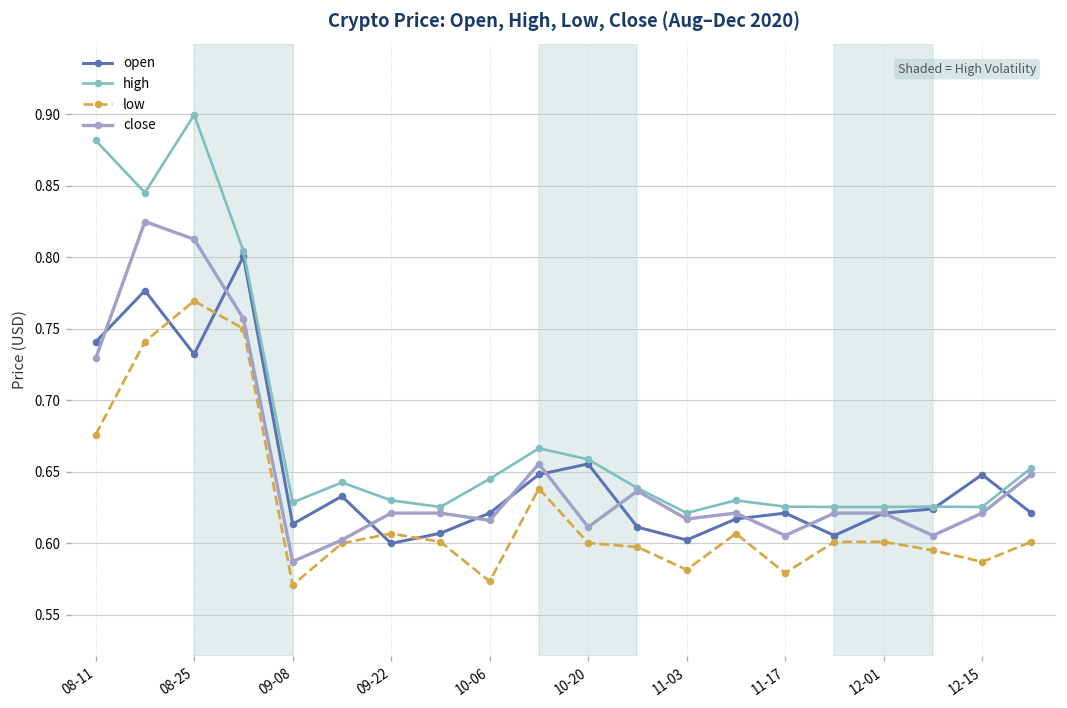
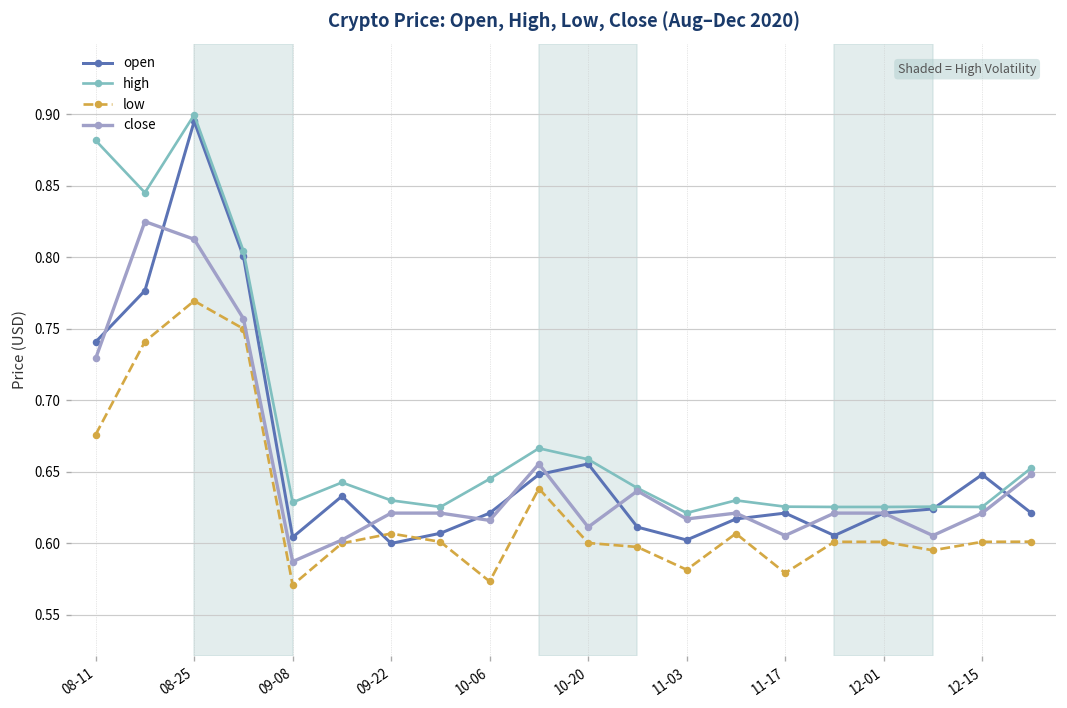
  {
    "open": {
      "08-11": 0.741,
-     "08-25": 0.732,
-     "09-08": 0.613,
+     "08-25": 0.895,
+     "09-08": 0.604,
      "09-22": 0.600,
      "10-06": 0.621,
      "10-20": 0.656,
      "11-03": 0.602,
      "11-17": 0.621,
      "12-15": 0.648
    },
    "low": {
      "08-11": 0.676,
      "08-25": 0.770,
      "09-08": 0.571,
      "09-22": 0.607,
      "10-06": 0.573,
      "10-20": 0.600,
      "11-03": 0.582,
      "11-17": 0.579,
      "12-01": 0.601,
-     "12-15": 0.587
+     "12-15": 0.601
    }
  }
